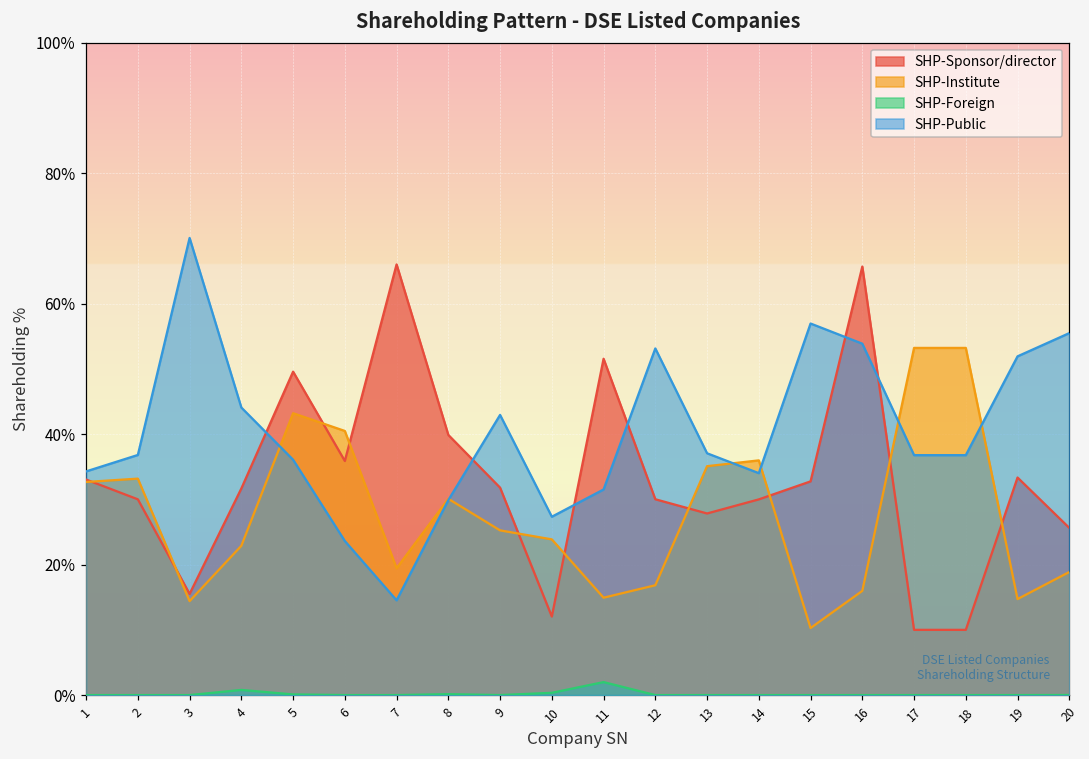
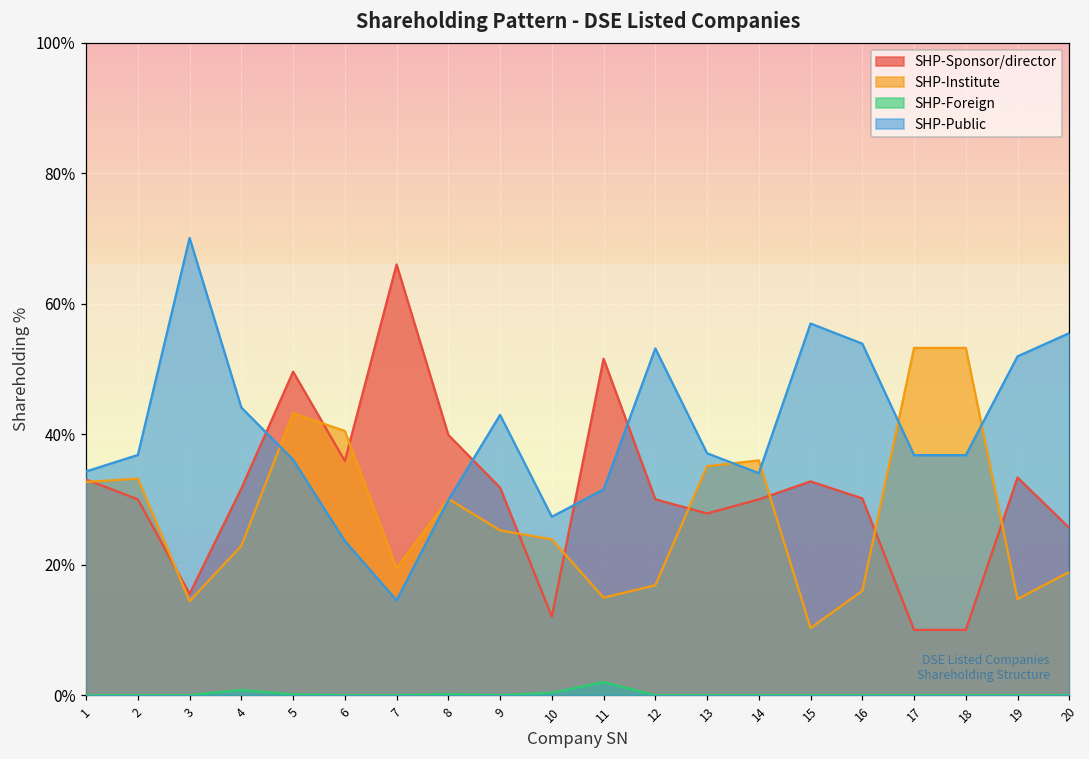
  {
    "SHP-Sponsor/director": {
      "2": "30%",
      "3": "16%",
      "4": "32%",
      "5": "50%",
      "6": "36%",
      "7": "66%",
      "8": "40%",
      "9": "32%",
      "10": "12%",
      "11": "52%",
      "12": "30%",
      "13": "28%",
      "14": "30%",
      "15": "33%",
-     "16": "66%",
+     "16": "30%",
      "17": "10%",
      "18": "10%",
      "19": "33%",
      "20": "26%"
    },
    "SHP-Institute": {
      "2": "33%",
      "3": "14%",
      "4": "23%",
      "5": "43%",
      "6": "40%",
      "7": "19%",
      "9": "25%",
      "10": "24%",
      "11": "15%",
      "12": "17%",
      "13": "35%",
      "14": "36%",
      "15": "10%",
      "16": "16%",
      "17": "53%",
      "18": "53%",
      "19": "15%",
      "20": "19%"
    },
    "SHP-Foreign": {
      "1": "0%",
      "2": "0%",
      "3": "0%",
      "4": "1%",
      "5": "0%",
      "6": "0%",
      "7": "0%",
      "8": "0%",
      "9": "0%",
      "10": "0%",
      "11": "2%",
      "12": "0%",
      "13": "0%",
      "14": "0%",
      "15": "0%",
      "16": "0%",
      "17": "0%",
      "18": "0%",
      "19": "0%",
      "20": "0%"
    },
    "SHP-Public": {
      "1": "34%",
      "2": "37%",
      "3": "70%",
      "4": "44%",
      "5": "36%",
      "6": "24%",
      "7": "15%",
      "9": "43%",
      "10": "27%",
      "11": "32%",
      "12": "53%",
      "13": "37%",
      "14": "34%",
      "15": "57%",
      "16": "54%",
      "17": "37%",
      "18": "37%",
      "19": "52%",
      "20": "55%"
    }
  }
